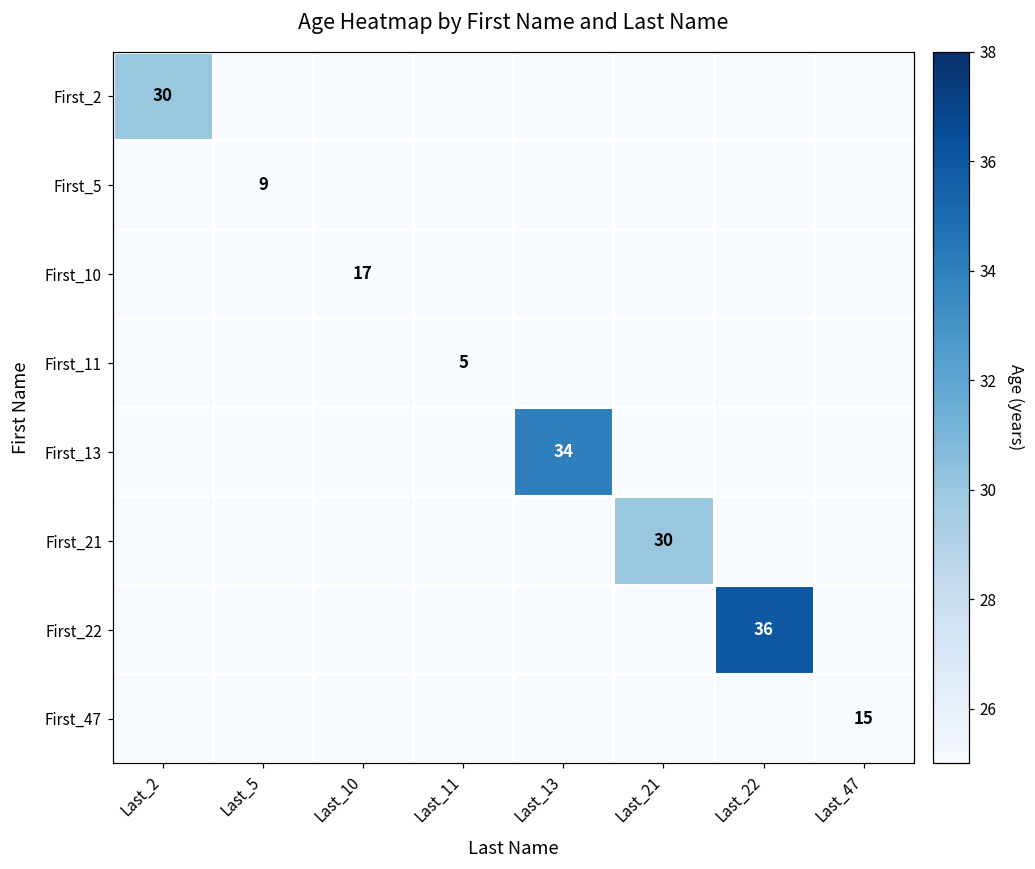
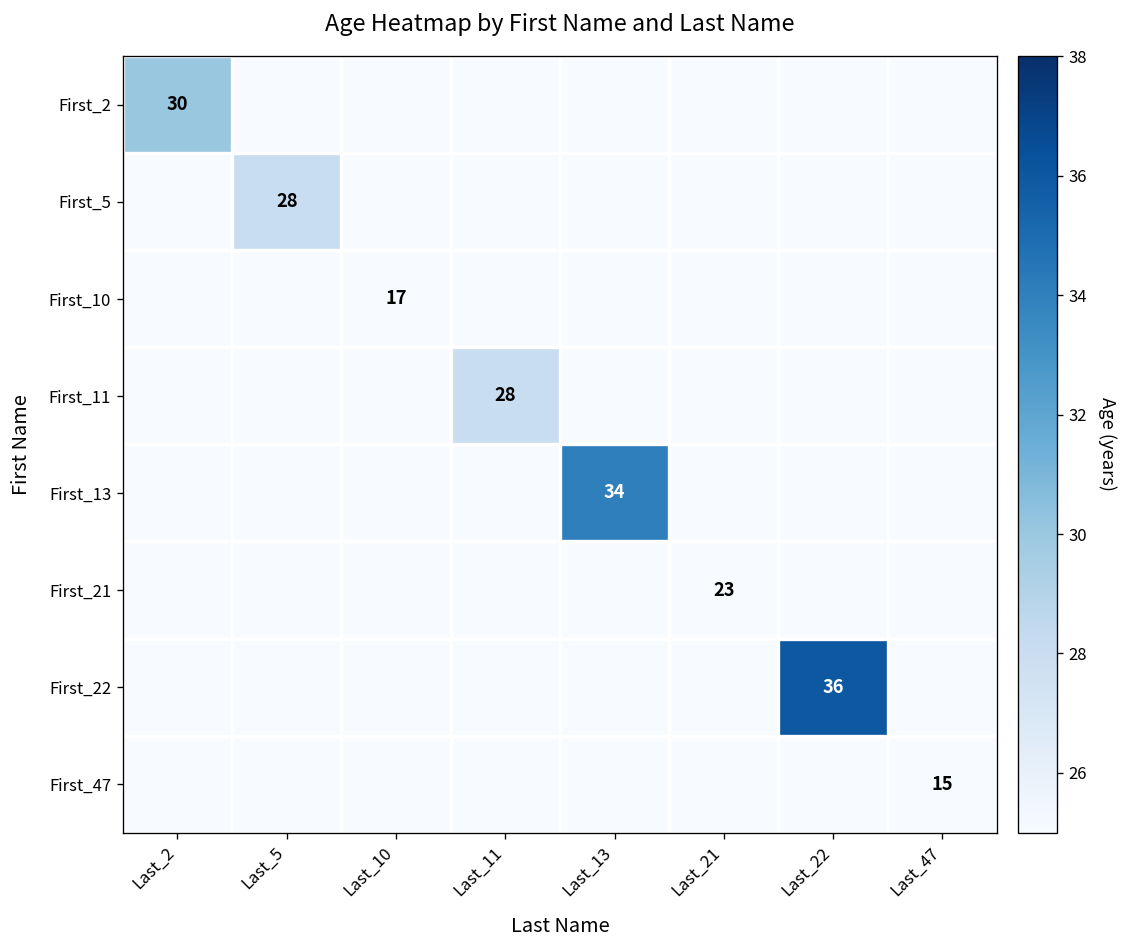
  {
    "First_2": {
      "Last_2": 30
    },
    "First_5": {
-     "Last_5": 9
+     "Last_5": 28
    },
    "First_10": {
      "Last_10": 17
    },
    "First_11": {
-     "Last_11": 5
+     "Last_11": 28
    },
    "First_13": {
      "Last_13": 34
    },
    "First_21": {
-     "Last_21": 30
+     "Last_21": 23
    },
    "First_22": {
      "Last_22": 36
    },
    "First_47": {
      "Last_47": 15
    }
  }
